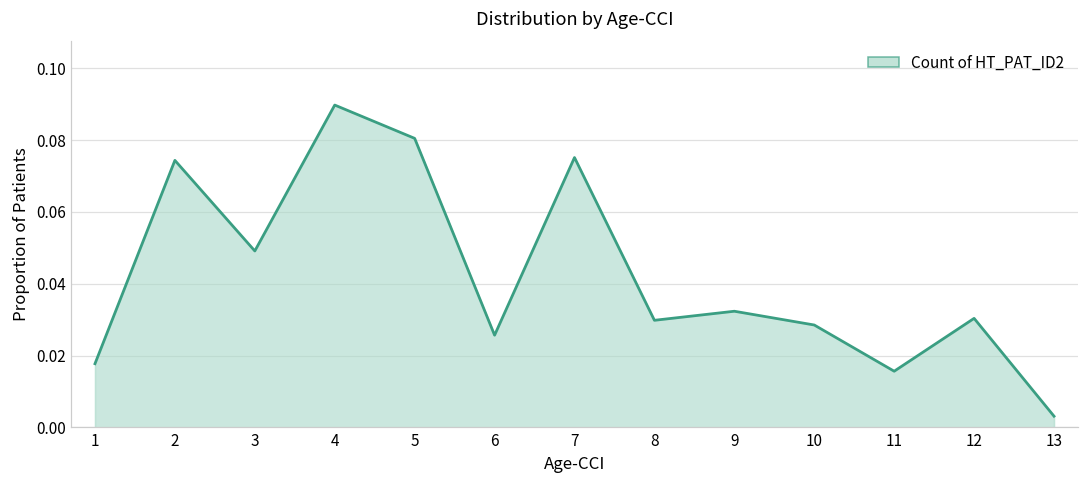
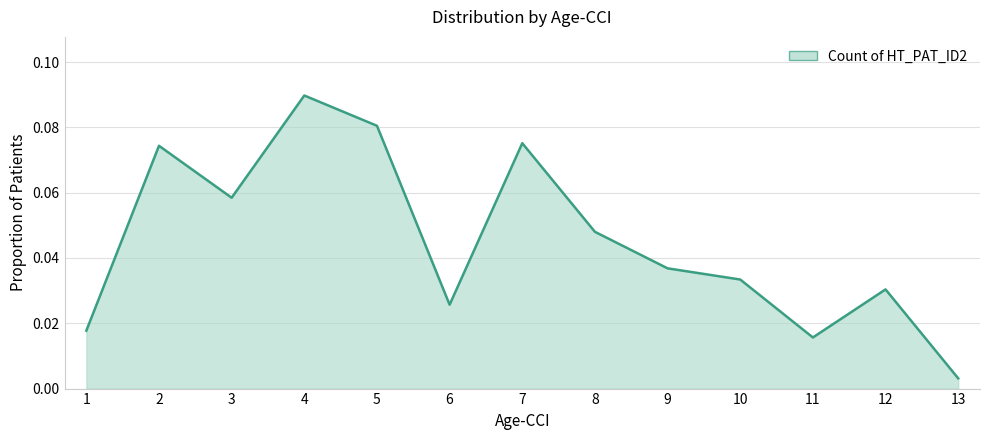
  {
    "1": 0.018,
    "2": 0.074,
-   "3": 0.049,
+   "3": 0.058,
    "4": 0.090,
    "5": 0.080,
    "6": 0.026,
    "7": 0.075,
-   "8": 0.030,
-   "9": 0.032,
-   "10": 0.029,
+   "8": 0.048,
+   "9": 0.037,
+   "10": 0.033,
    "11": 0.016,
    "12": 0.030,
    "13": 0.003
  }
